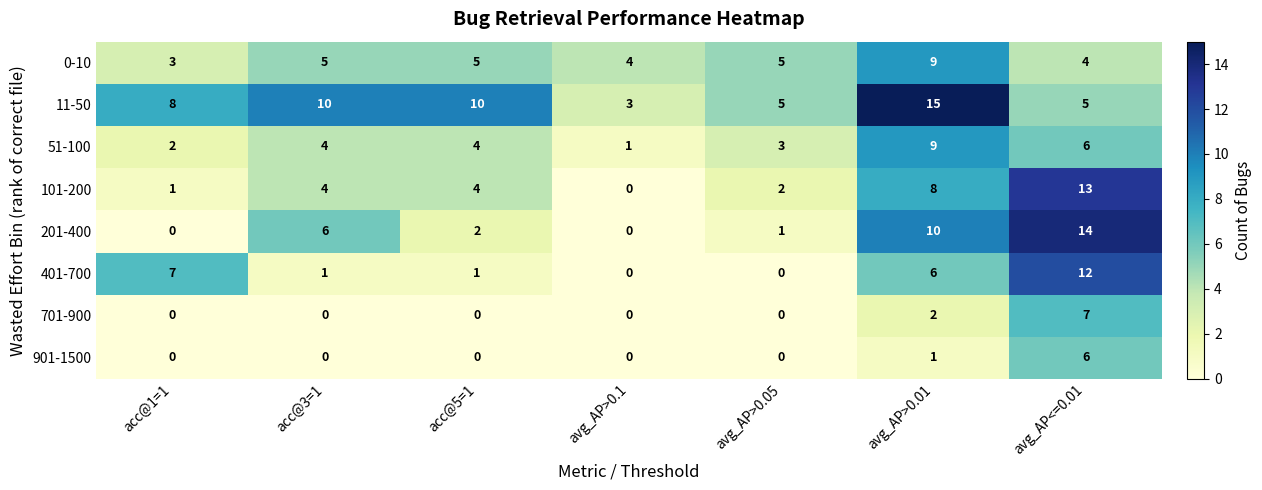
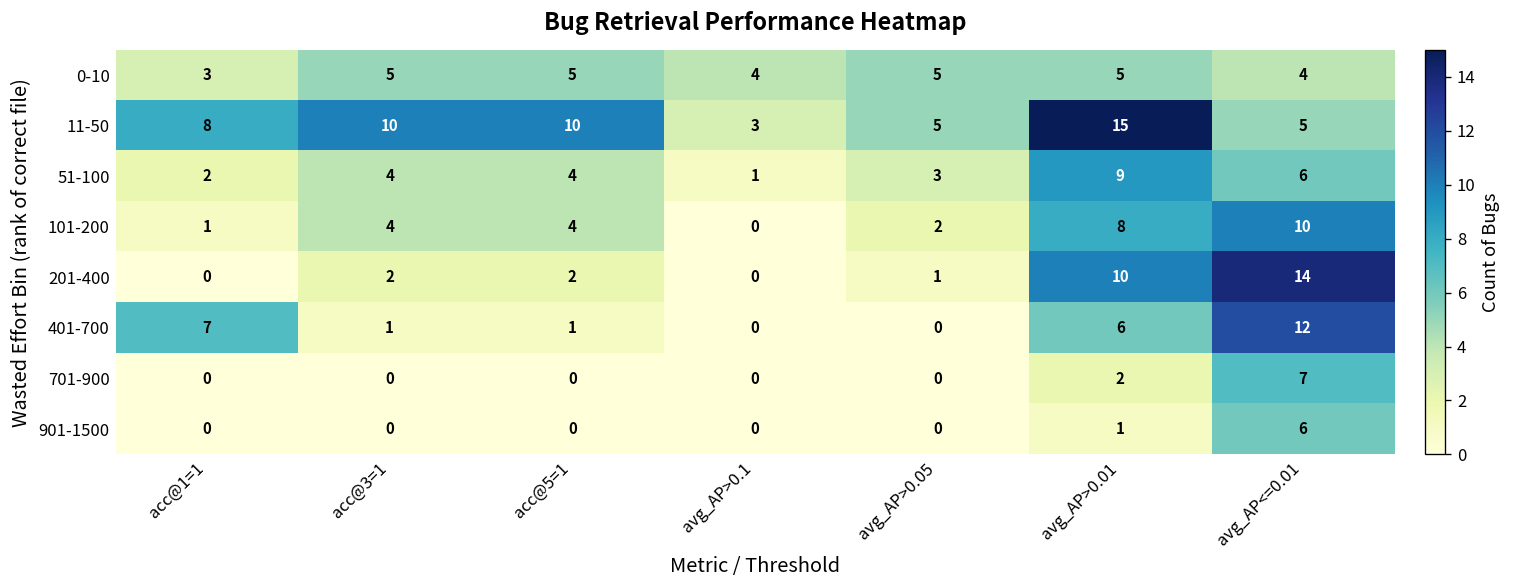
  {
    "0-10": {
      "acc@1=1": 3,
      "acc@3=1": 5,
      "acc@5=1": 5,
      "avg_AP>0.1": 4,
      "avg_AP>0.05": 5,
-     "avg_AP>0.01": 9,
+     "avg_AP>0.01": 5,
      "avg_AP<=0.01": 4
    },
    "11-50": {
      "acc@1=1": 8,
      "acc@3=1": 10,
      "acc@5=1": 10,
      "avg_AP>0.1": 3,
      "avg_AP>0.05": 5,
      "avg_AP>0.01": 15,
      "avg_AP<=0.01": 5
    },
    "51-100": {
      "acc@1=1": 2,
      "acc@3=1": 4,
      "acc@5=1": 4,
      "avg_AP>0.1": 1,
      "avg_AP>0.05": 3,
      "avg_AP>0.01": 9,
      "avg_AP<=0.01": 6
    },
    "101-200": {
      "acc@1=1": 1,
      "acc@3=1": 4,
      "acc@5=1": 4,
      "avg_AP>0.1": 0,
      "avg_AP>0.05": 2,
      "avg_AP>0.01": 8,
-     "avg_AP<=0.01": 13
+     "avg_AP<=0.01": 10
    },
    "201-400": {
      "acc@1=1": 0,
-     "acc@3=1": 6,
+     "acc@3=1": 2,
      "acc@5=1": 2,
      "avg_AP>0.1": 0,
      "avg_AP>0.05": 1,
      "avg_AP>0.01": 10,
      "avg_AP<=0.01": 14
    },
    "401-700": {
      "acc@1=1": 7,
      "acc@3=1": 1,
      "acc@5=1": 1,
      "avg_AP>0.1": 0,
      "avg_AP>0.05": 0,
      "avg_AP>0.01": 6,
      "avg_AP<=0.01": 12
    },
    "701-900": {
      "acc@1=1": 0,
      "acc@3=1": 0,
      "acc@5=1": 0,
      "avg_AP>0.1": 0,
      "avg_AP>0.05": 0,
      "avg_AP>0.01": 2,
      "avg_AP<=0.01": 7
    },
    "901-1500": {
      "acc@1=1": 0,
      "acc@3=1": 0,
      "acc@5=1": 0,
      "avg_AP>0.1": 0,
      "avg_AP>0.05": 0,
      "avg_AP>0.01": 1,
      "avg_AP<=0.01": 6
    }
  }
